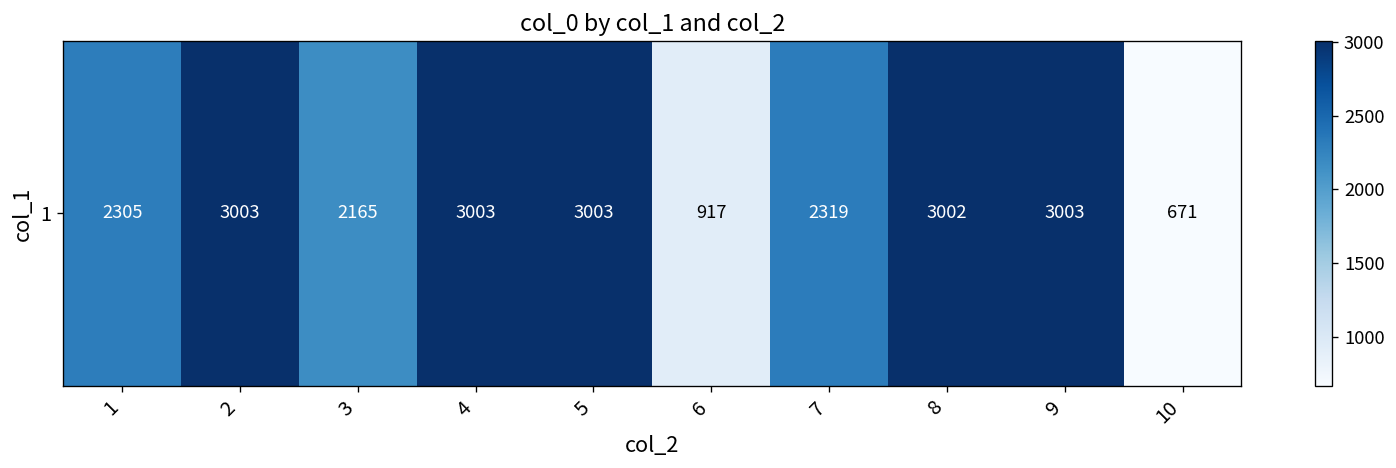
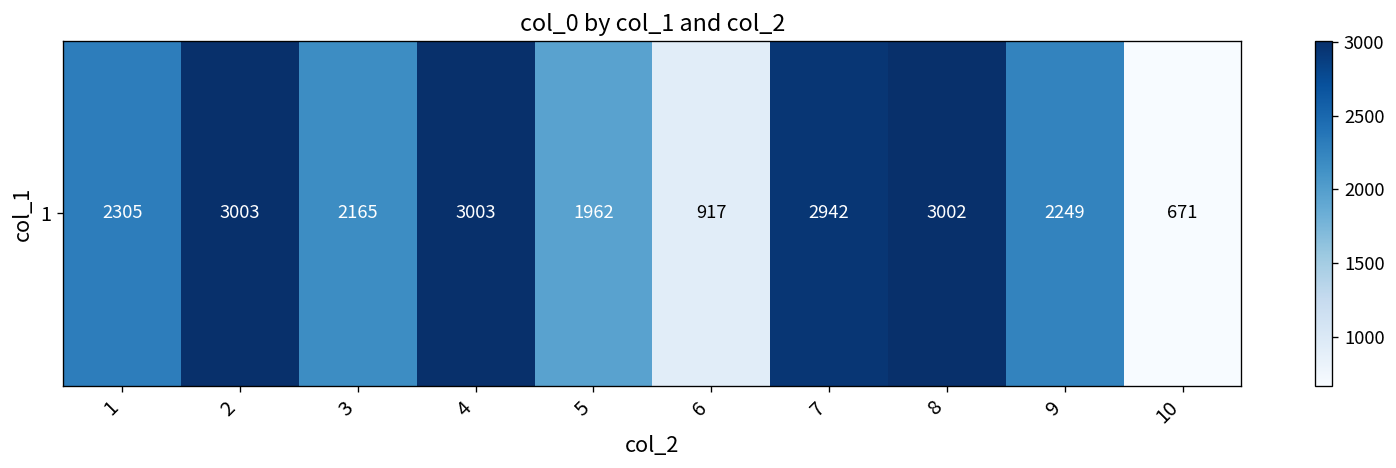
  {
    "1": {
      "1": 2305,
      "2": 3003,
      "3": 2165,
      "4": 3003,
-     "5": 3003,
+     "5": 1962,
      "6": 917,
-     "7": 2319,
+     "7": 2942,
      "8": 3002,
-     "9": 3003,
+     "9": 2249,
      "10": 671
    }
  }
